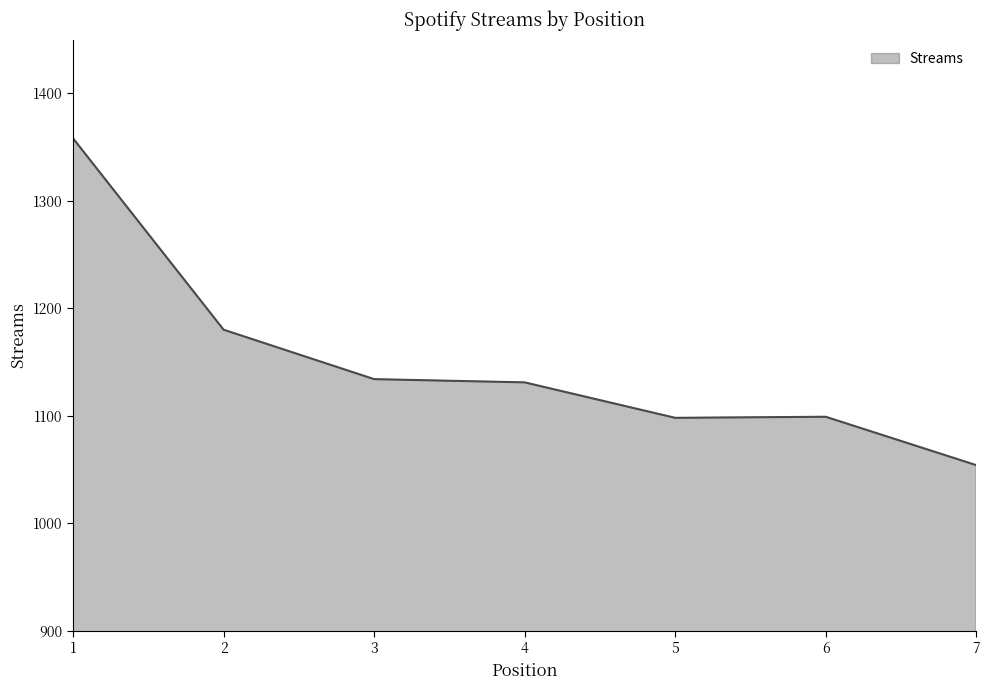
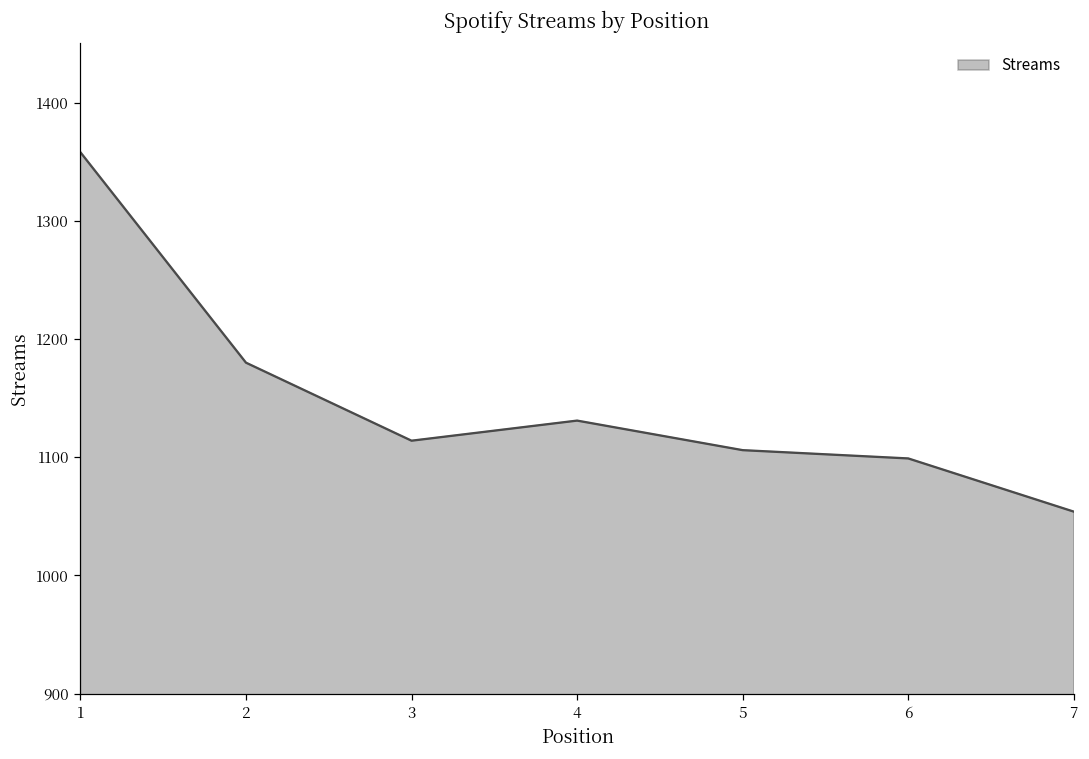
  {
    "1": 1358,
    "2": 1180,
-   "3": 1134,
+   "3": 1114,
    "4": 1131,
-   "5": 1098,
+   "5": 1106,
    "6": 1099,
    "7": 1054
  }
